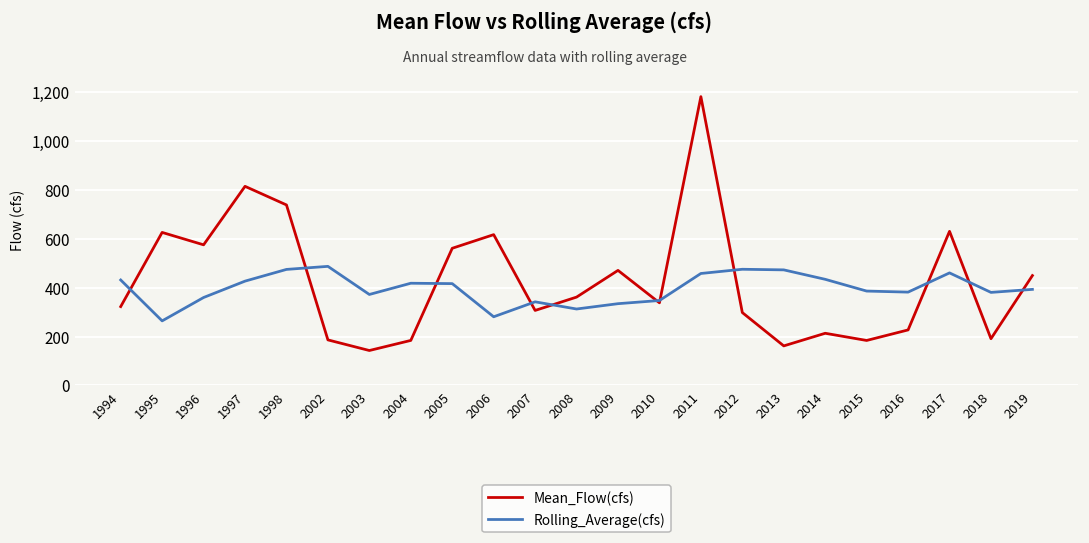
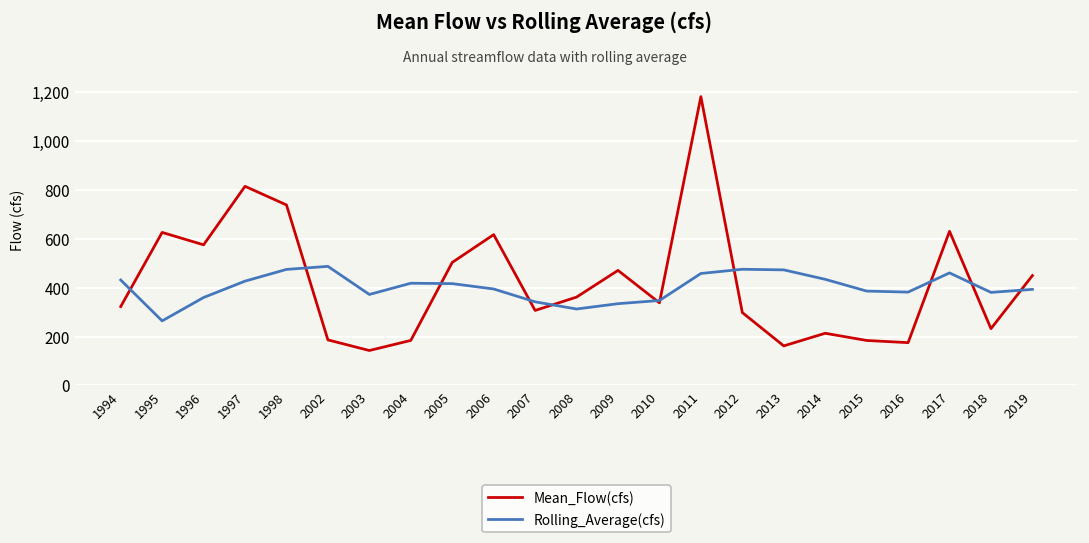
  {
    "Mean_Flow(cfs)": {
      "1994": "320",
      "1995": "630",
      "1996": "580",
      "1997": "810",
      "1998": "740",
      "2002": "190",
      "2003": "140",
      "2004": "180",
-     "2005": "560",
+     "2005": "500",
      "2006": "620",
      "2007": "310",
      "2008": "360",
      "2009": "470",
      "2011": "1,180",
      "2012": "300",
      "2013": "160",
      "2014": "210",
      "2015": "180",
-     "2016": "230",
+     "2016": "170",
      "2017": "630",
-     "2018": "190",
+     "2018": "230",
      "2019": "450"
    },
    "Rolling_Average(cfs)": {
      "1994": "430",
      "1995": "260",
      "1996": "360",
      "1997": "430",
      "1998": "470",
      "2002": "490",
      "2003": "370",
      "2004": "420",
      "2005": "420",
-     "2006": "280",
+     "2006": "390",
      "2007": "340",
      "2008": "310",
      "2009": "330",
      "2011": "460",
      "2012": "480",
      "2013": "470",
      "2014": "430",
      "2015": "390",
      "2016": "380",
      "2017": "460",
      "2018": "380",
      "2019": "390"
    }
  }
